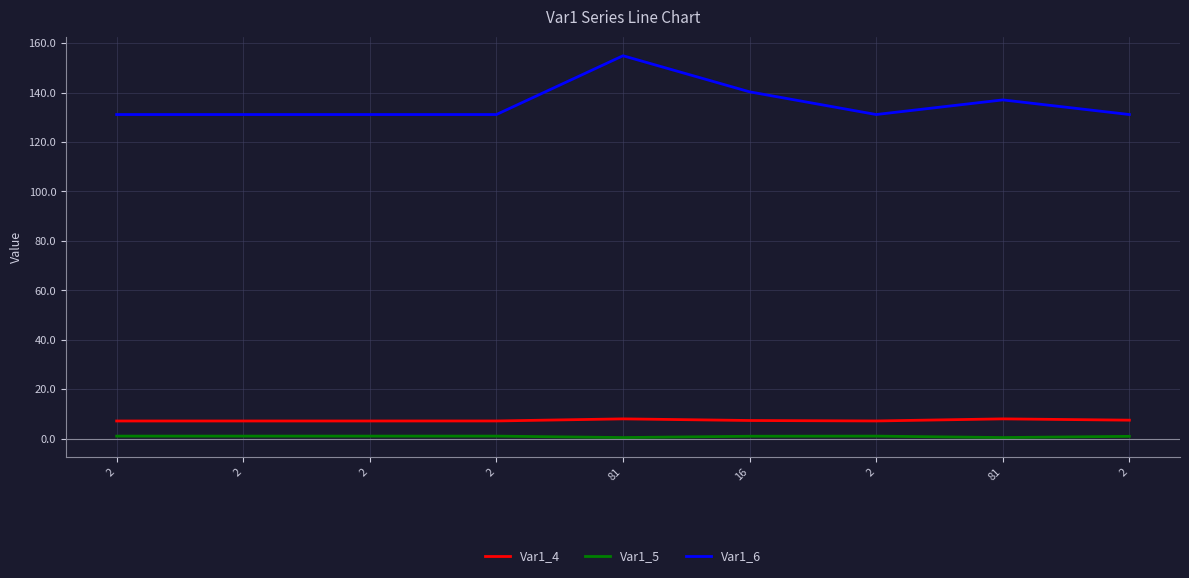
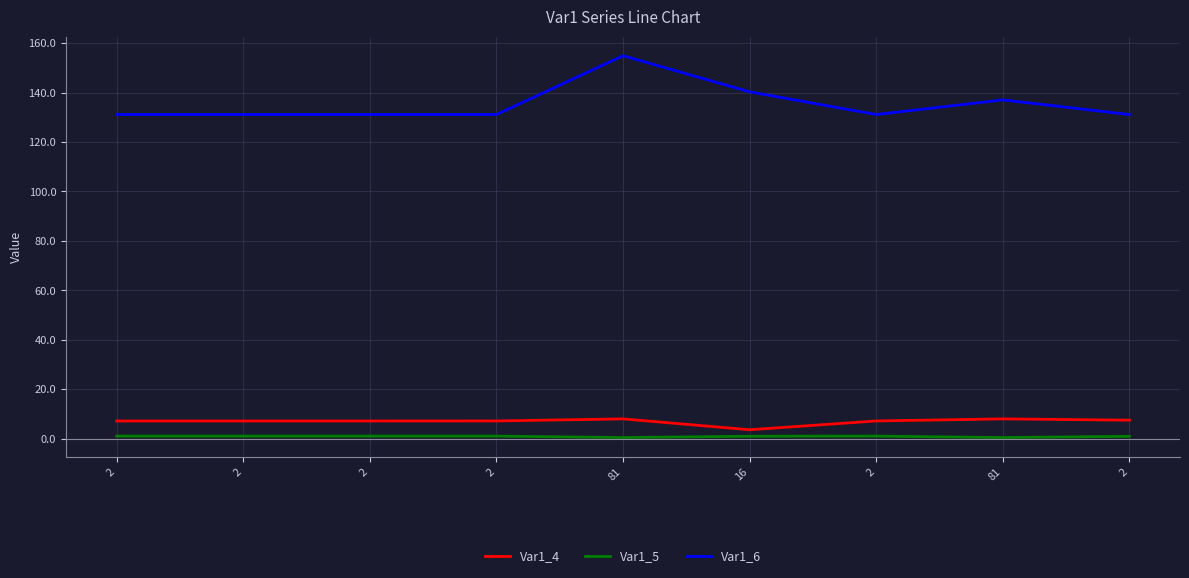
  {
    "Var1_4": {
-     "16": 7
+     "16": 4
    },
    "Var1_5": {
      "16": 1
    },
    "Var1_6": {
      "16": 140
    }
  }
